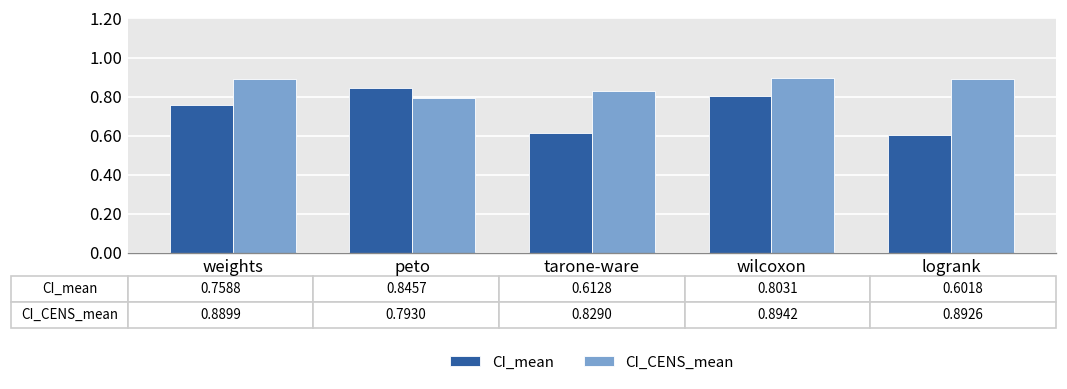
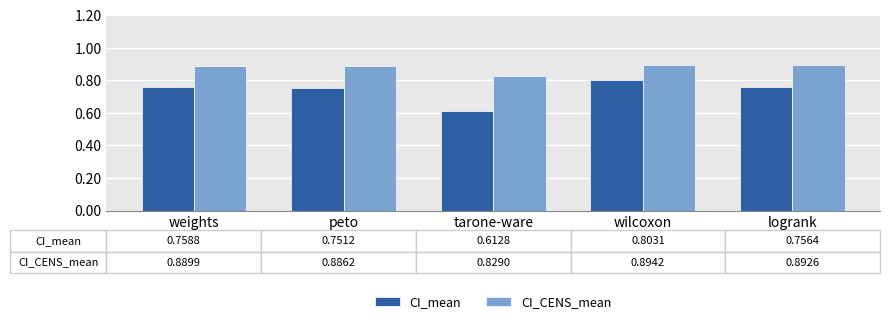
  {
    "CI_mean": {
-     "peto": 0.8457,
-     "logrank": 0.6018
+     "peto": 0.7512,
+     "logrank": 0.7564
    },
    "CI_CENS_mean": {
-     "peto": 0.7930
+     "peto": 0.8862
    }
  }
